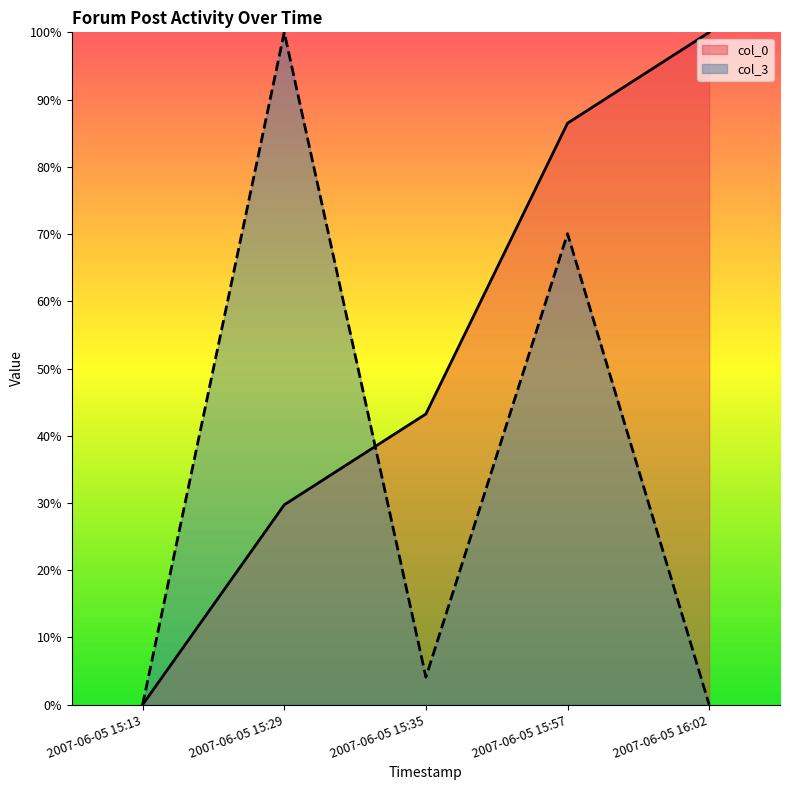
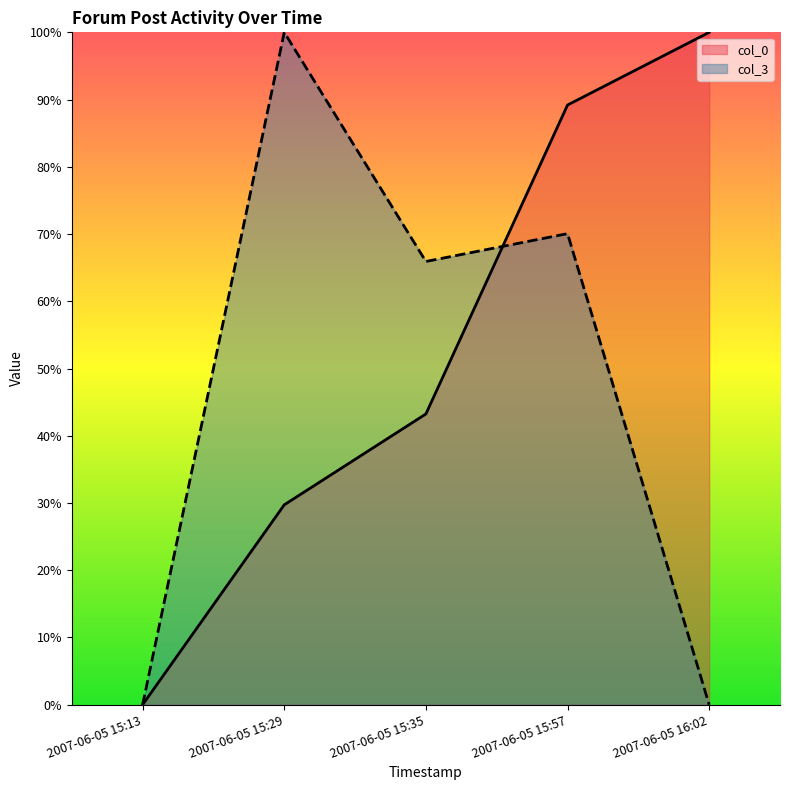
  {
    "col_0": {
      "2007-06-05 15:29": "30%",
      "2007-06-05 15:35": "43%",
-     "2007-06-05 15:57": "86%",
+     "2007-06-05 15:57": "89%",
      "2007-06-05 16:02": "100%"
    },
    "col_3": {
      "2007-06-05 15:29": "100%",
-     "2007-06-05 15:35": "4%",
+     "2007-06-05 15:35": "66%",
      "2007-06-05 15:57": "70%",
      "2007-06-05 16:02": "0%"
    }
  }
